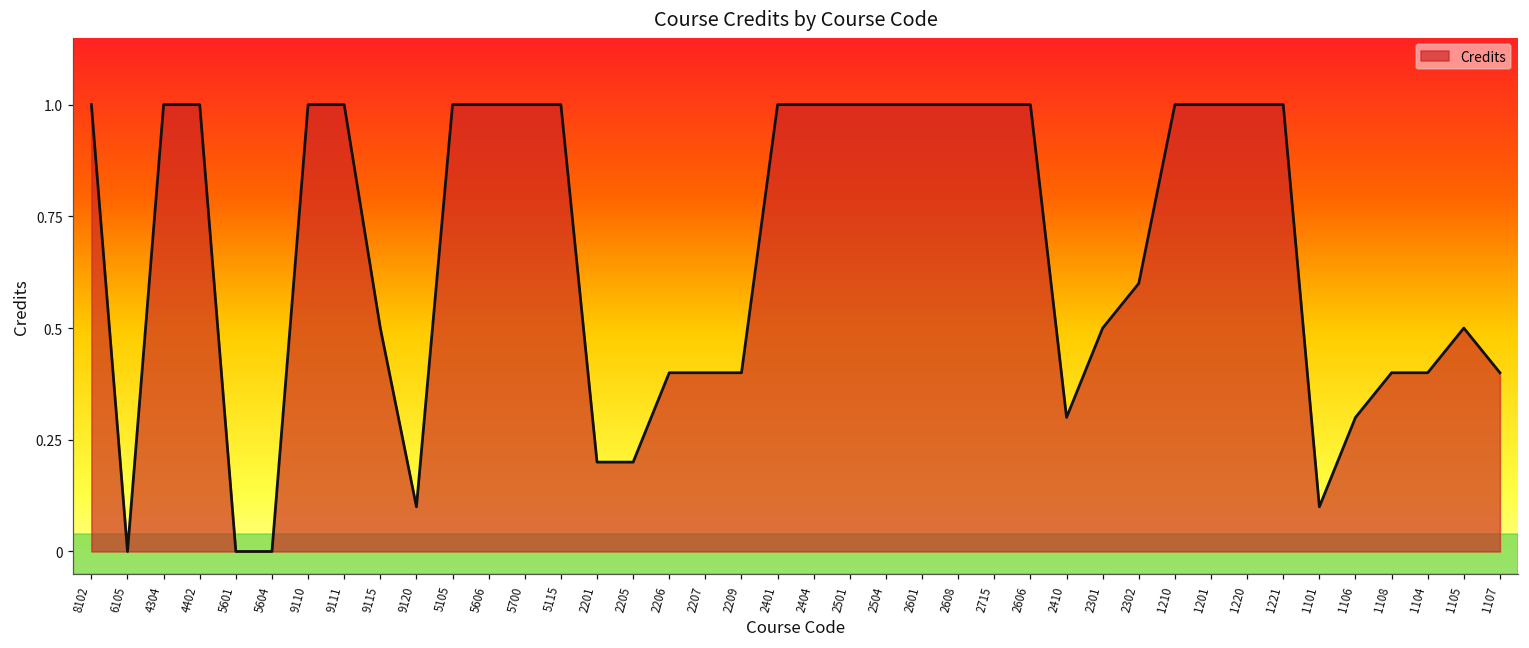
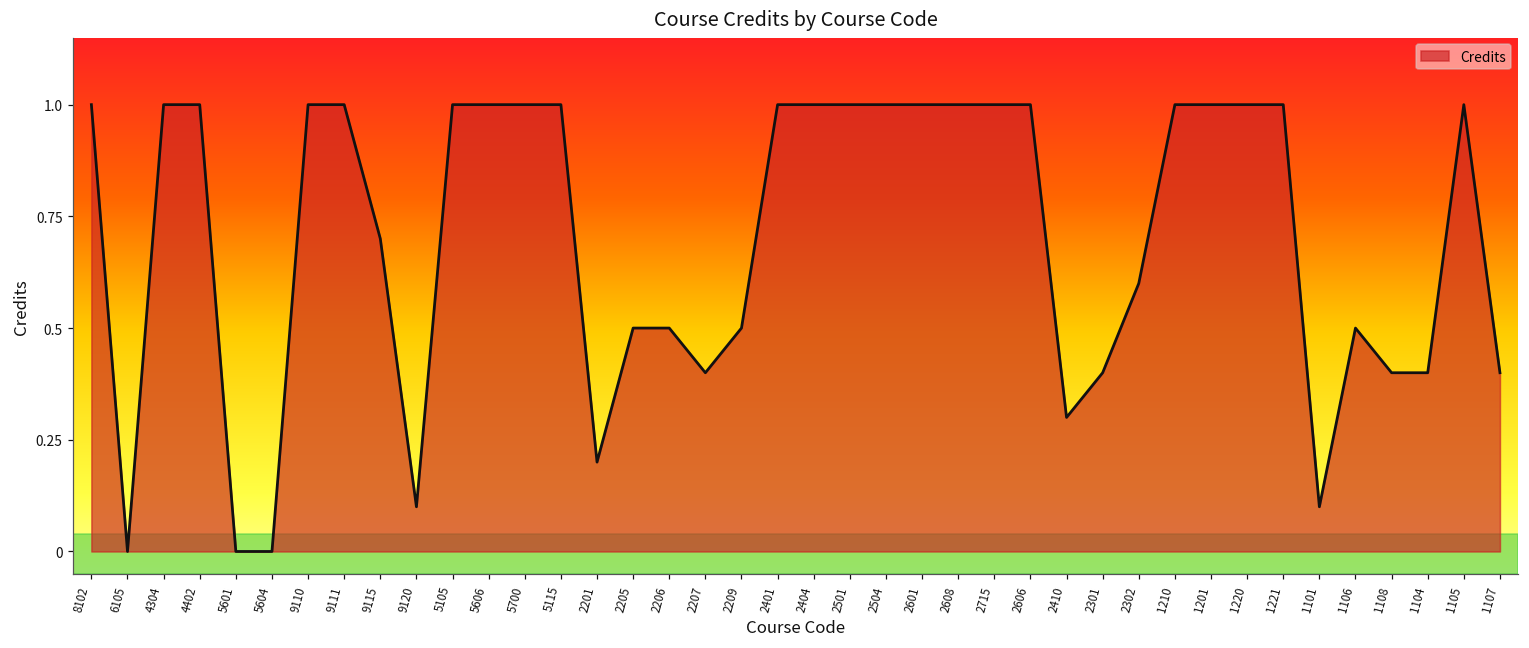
  {
    "8102": 1.0,
    "4304": 1.0,
    "4402": 1.0,
    "9110": 1.0,
    "9111": 1.0,
-   "9115": 0.5,
+   "9115": 0.7,
    "9120": 0.1,
    "5105": 1.0,
    "5606": 1.0,
    "5700": 1.0,
    "5115": 1.0,
    "2201": 0.2,
-   "2205": 0.2,
-   "2206": 0.4,
+   "2205": 0.5,
+   "2206": 0.5,
    "2207": 0.4,
-   "2209": 0.4,
+   "2209": 0.5,
    "2401": 1.0,
    "2404": 1.0,
    "2501": 1.0,
    "2504": 1.0,
    "2601": 1.0,
    "2608": 1.0,
    "2715": 1.0,
    "2606": 1.0,
    "2410": 0.3,
-   "2301": 0.5,
+   "2301": 0.4,
    "2302": 0.6,
    "1210": 1.0,
    "1201": 1.0,
    "1220": 1.0,
    "1221": 1.0,
    "1101": 0.1,
-   "1106": 0.3,
+   "1106": 0.5,
    "1108": 0.4,
    "1104": 0.4,
-   "1105": 0.5,
+   "1105": 1.0,
    "1107": 0.4
  }
